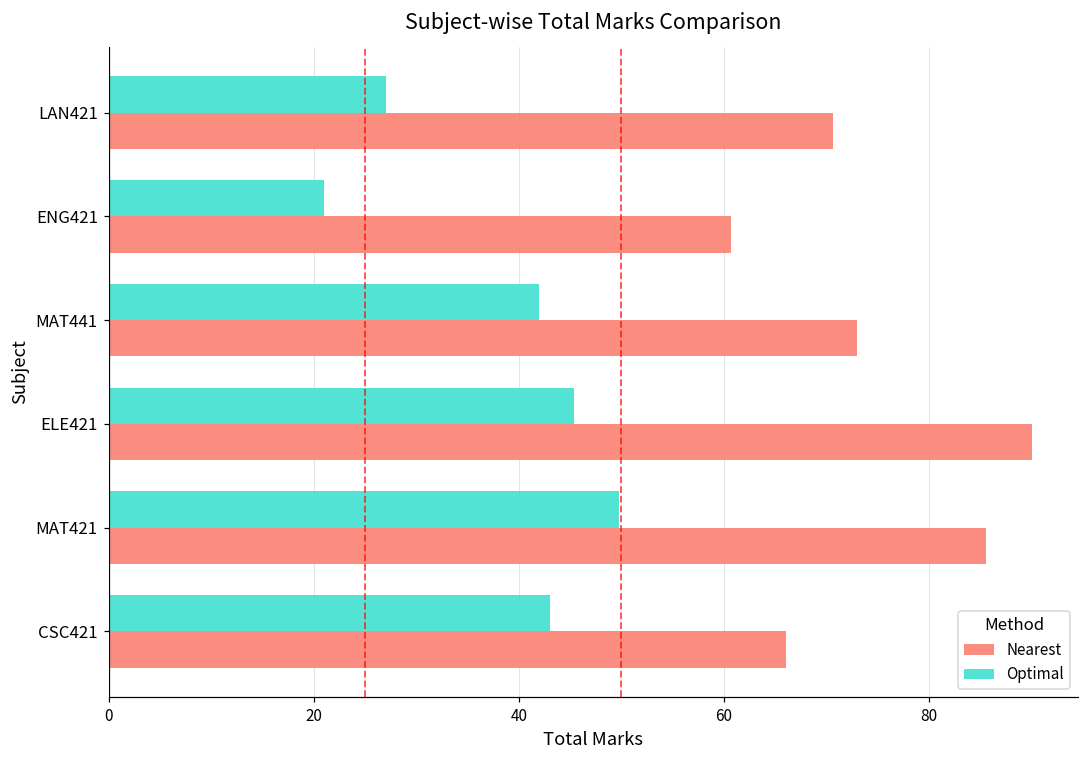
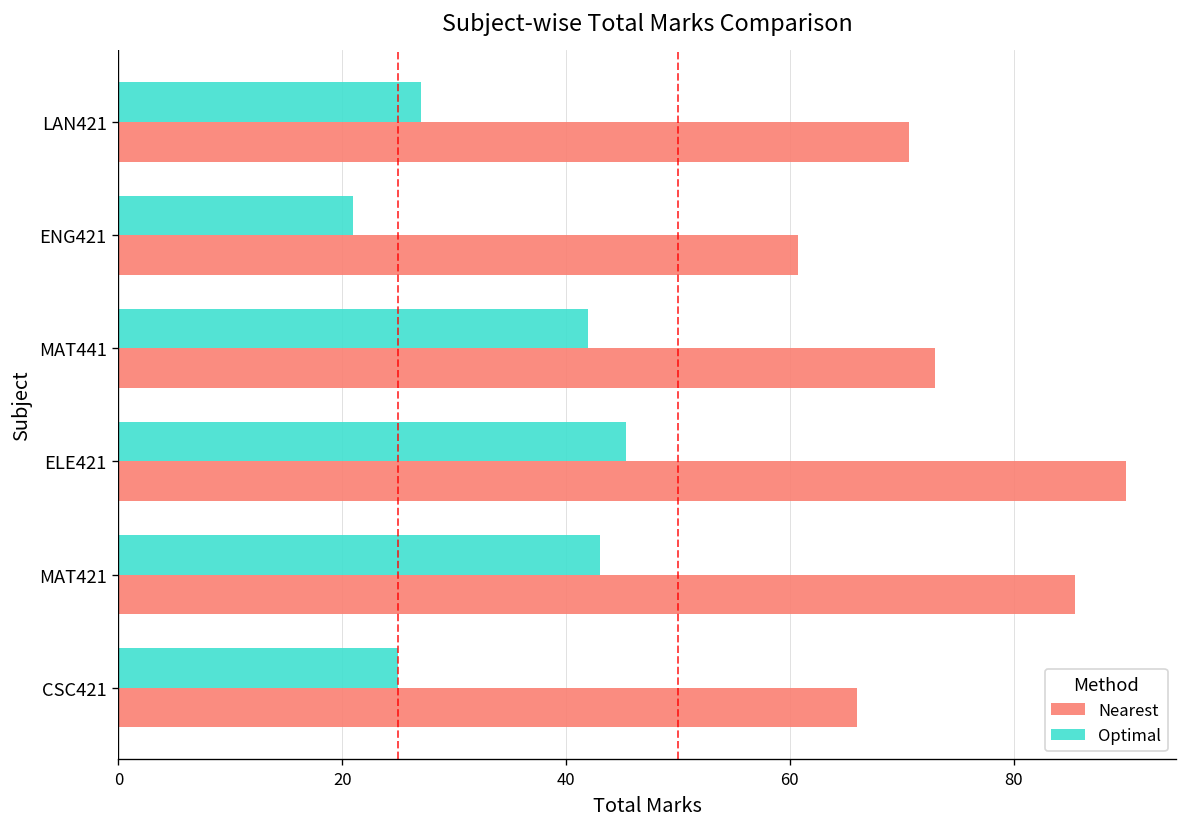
  {
    "Nearest": {
      "LAN421": 71,
      "ENG421": 61,
      "MAT441": 73,
      "ELE421": 90,
      "MAT421": 86,
      "CSC421": 66
    },
    "Optimal": {
      "LAN421": 27,
      "ENG421": 21,
      "MAT441": 42,
      "ELE421": 45,
-     "MAT421": 50,
-     "CSC421": 43
+     "MAT421": 43,
+     "CSC421": 25
    }
  }
